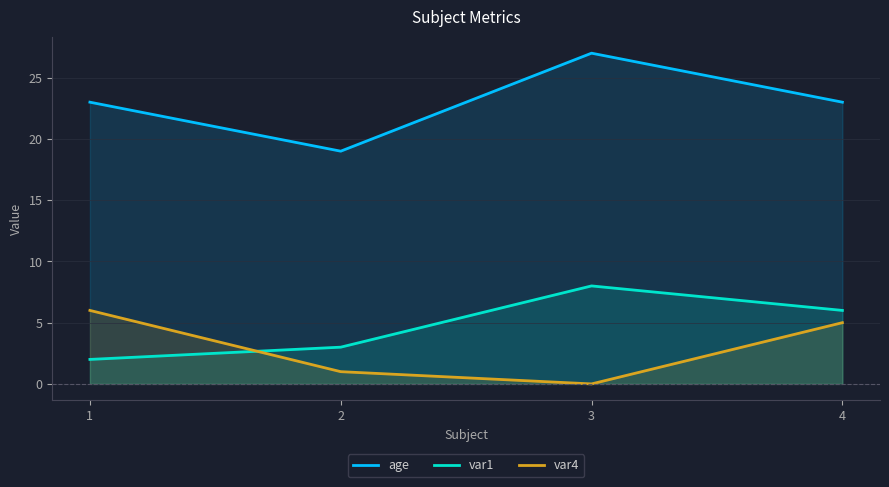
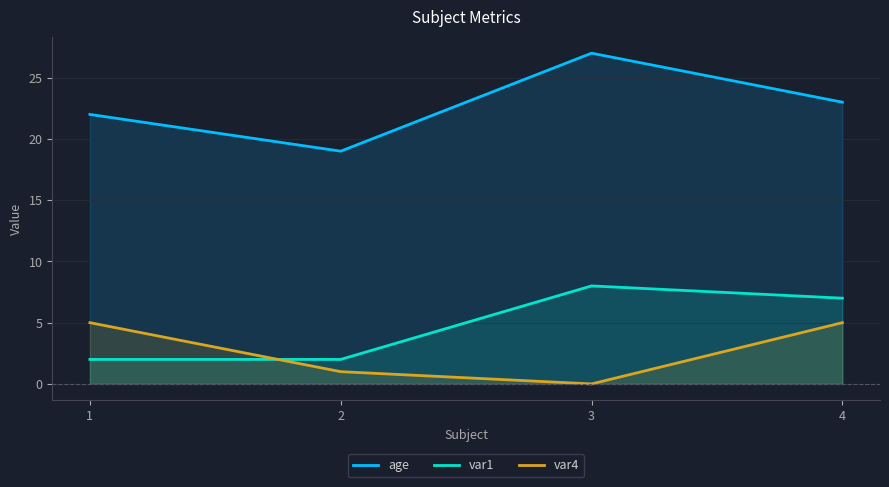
  {
    "age": {
-     "1": 23,
+     "1": 22,
      "2": 19,
      "3": 27,
      "4": 23
    },
    "var1": {
      "1": 2,
-     "2": 3,
+     "2": 2,
      "3": 8,
-     "4": 6
+     "4": 7
    },
    "var4": {
-     "1": 6,
+     "1": 5,
      "2": 1,
      "3": 0,
      "4": 5
    }
  }
